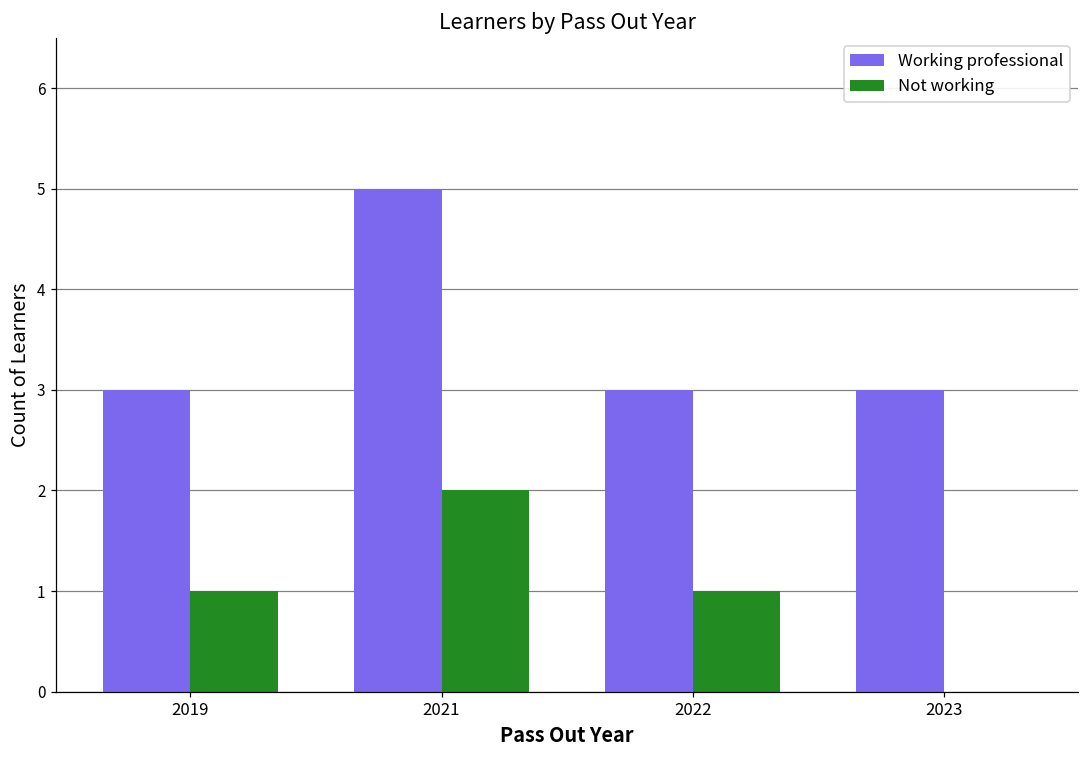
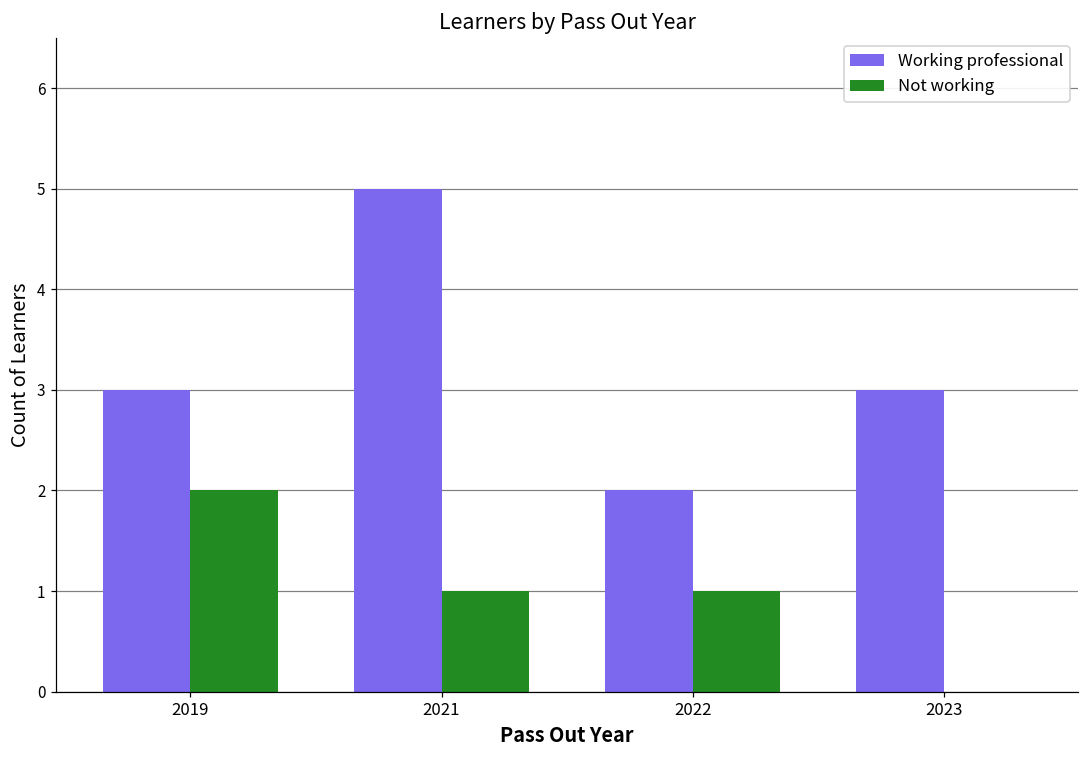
  {
    "Working professional": {
      "2019": 3,
      "2021": 5,
-     "2022": 3,
+     "2022": 2,
      "2023": 3
    },
    "Not working": {
-     "2019": 1,
-     "2021": 2,
+     "2019": 2,
+     "2021": 1,
      "2022": 1,
      "2023": 0
    }
  }
